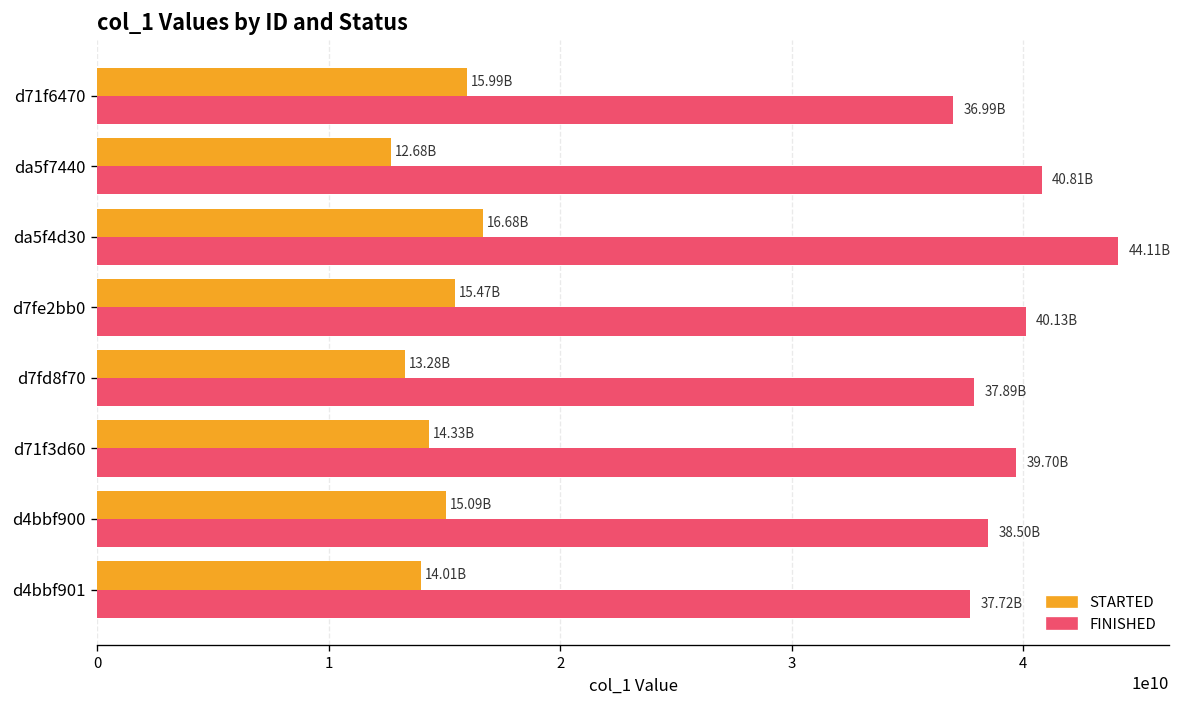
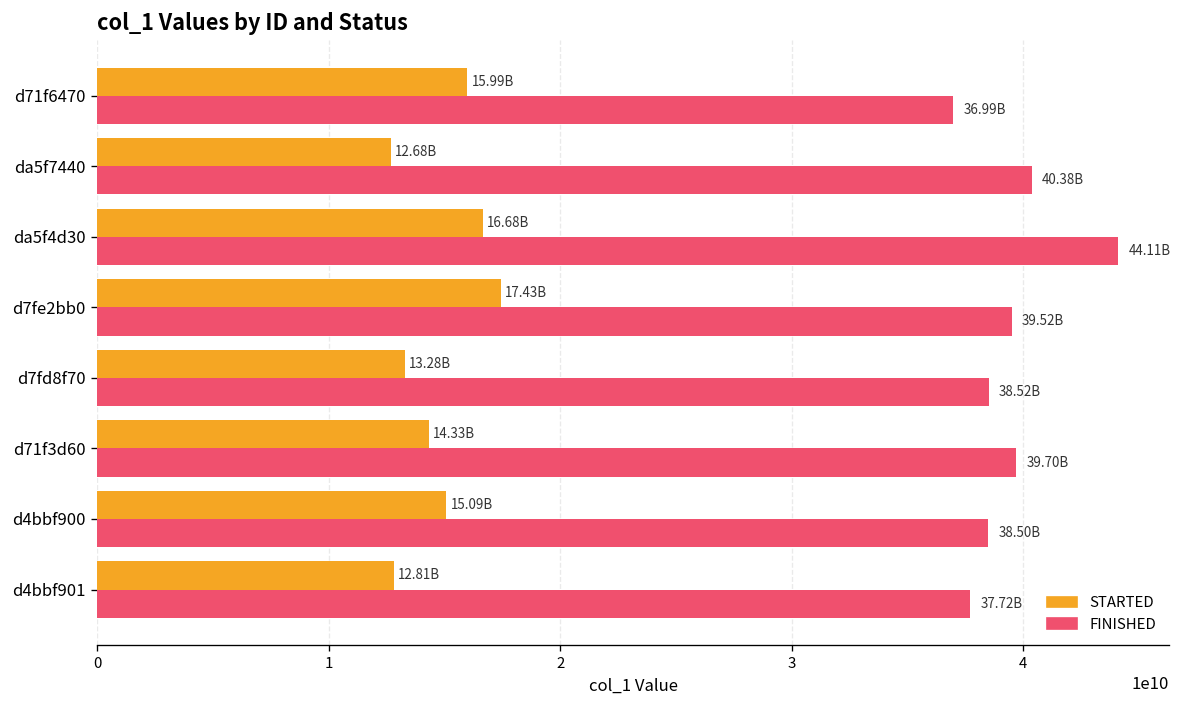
  {
    "STARTED": {
      "d71f6470": "15.99B",
      "da5f7440": "12.68B",
      "da5f4d30": "16.68B",
-     "d7fe2bb0": "15.47B",
+     "d7fe2bb0": "17.43B",
      "d7fd8f70": "13.28B",
      "d71f3d60": "14.33B",
      "d4bbf900": "15.09B",
-     "d4bbf901": "14.01B"
+     "d4bbf901": "12.81B"
    },
    "FINISHED": {
      "d71f6470": "36.99B",
-     "da5f7440": "40.81B",
+     "da5f7440": "40.38B",
      "da5f4d30": "44.11B",
-     "d7fe2bb0": "40.13B",
-     "d7fd8f70": "37.89B",
+     "d7fe2bb0": "39.52B",
+     "d7fd8f70": "38.52B",
      "d71f3d60": "39.70B",
      "d4bbf900": "38.50B",
      "d4bbf901": "37.72B"
    }
  }
